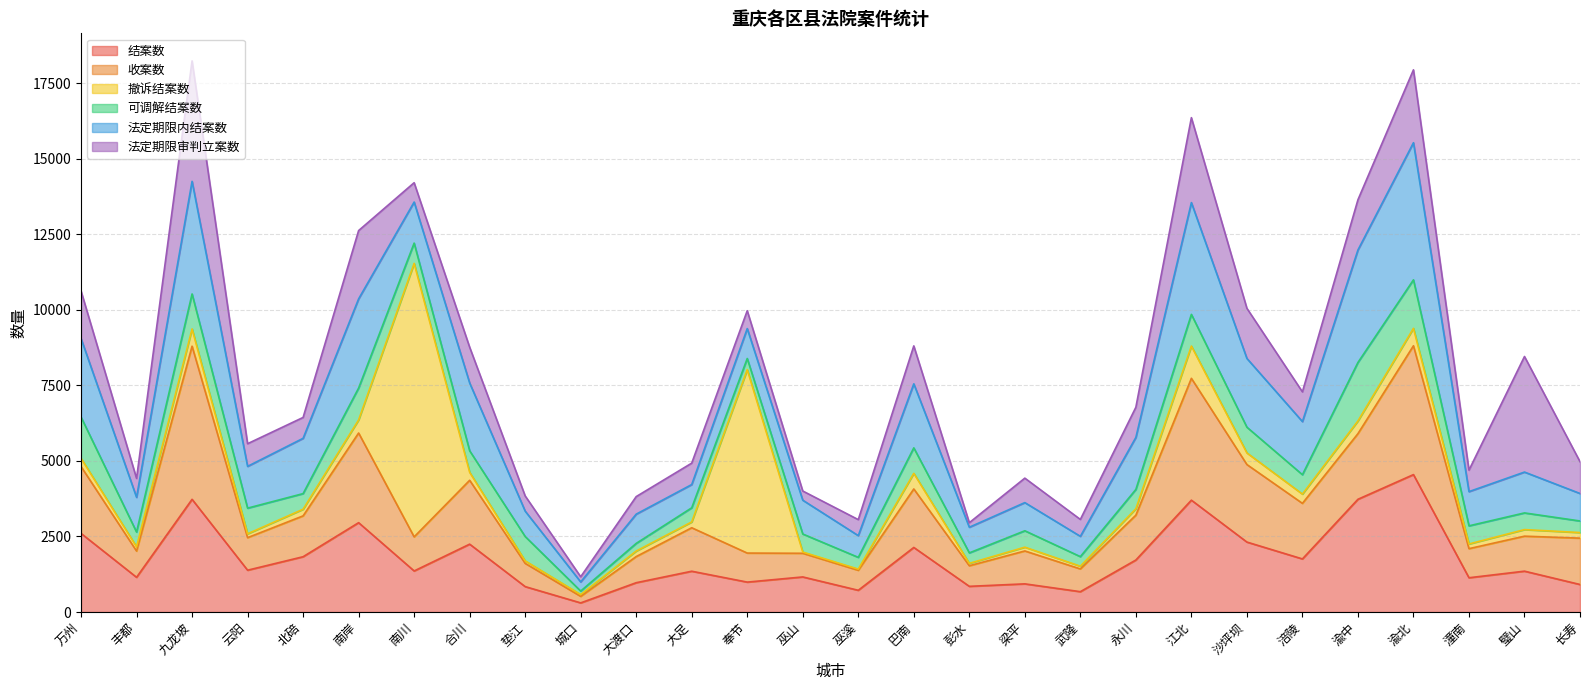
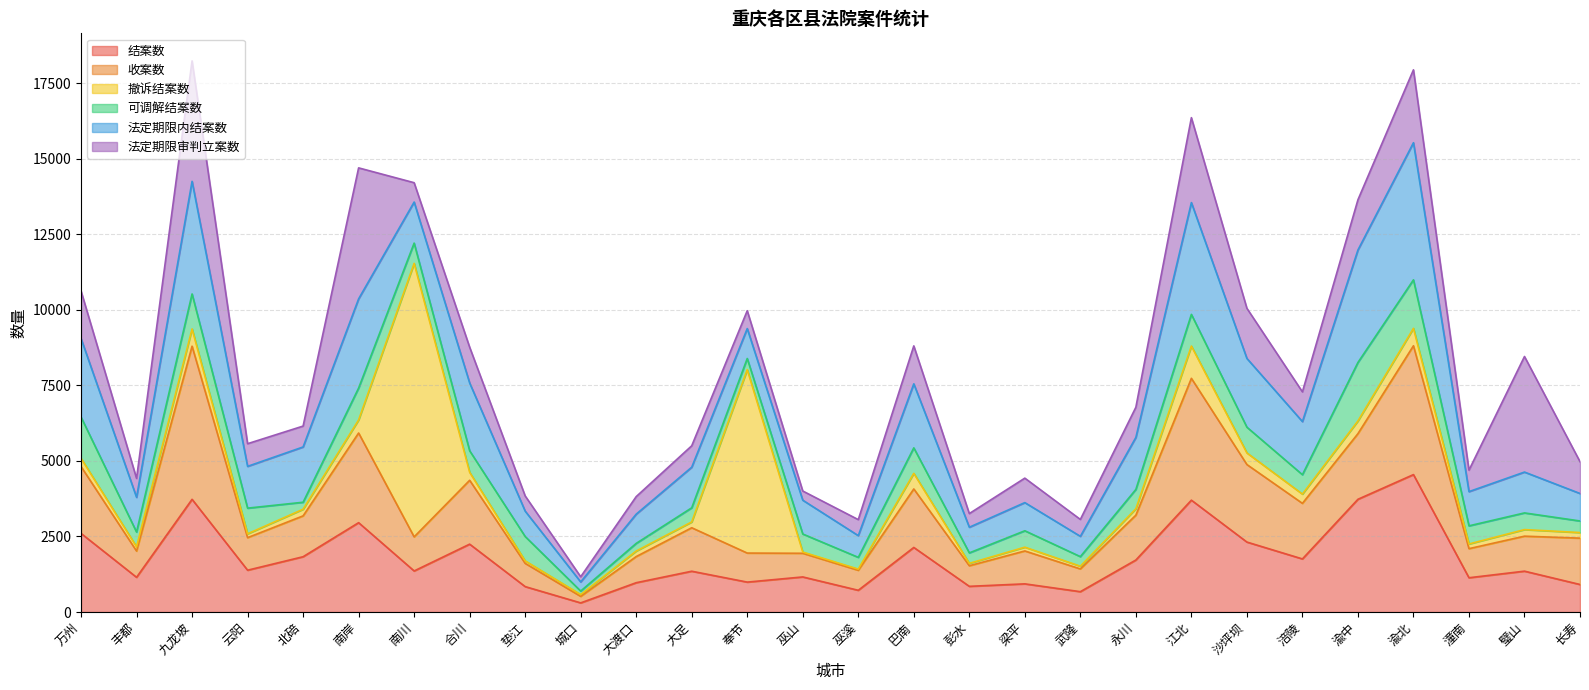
  {
    "撤诉结案数": {
      "万州": 300,
      "丰都": 100,
      "九龙坡": 600,
      "云阳": 100,
      "北碚": 200,
      "南岸": 400,
      "南川": 9100,
      "合川": 300,
      "大渡口": 200,
      "大足": 200,
      "奉节": 6100,
      "巴南": 500,
      "梁平": 100,
      "武隆": 100,
      "永川": 200,
      "江北": 1100,
      "沙坪坝": 400,
      "涪陵": 300,
      "渝中": 400,
      "渝北": 600,
      "潼南": 200,
      "璧山": 200,
      "长寿": 200
    },
    "可调解结案数": {
      "万州": 1400,
      "丰都": 500,
      "九龙坡": 1200,
      "云阳": 900,
-     "北碚": 500,
+     "北碚": 200,
      "南岸": 1100,
      "南川": 700,
      "合川": 700,
      "垫江": 800,
      "城口": 100,
      "大渡口": 300,
      "大足": 500,
      "奉节": 400,
      "巫山": 600,
      "巫溪": 400,
      "巴南": 800,
      "彭水": 300,
      "梁平": 500,
      "武隆": 300,
      "永川": 600,
      "江北": 1000,
      "沙坪坝": 900,
      "涪陵": 600,
      "渝中": 1900,
      "渝北": 1600,
      "潼南": 600,
      "璧山": 600,
      "长寿": 400
    },
    "法定期限内结案数": {
      "万州": 2600,
      "丰都": 1100,
      "九龙坡": 3700,
      "云阳": 1400,
      "北碚": 1800,
      "南岸": 3000,
      "南川": 1400,
      "合川": 2200,
      "垫江": 800,
      "城口": 300,
      "大渡口": 1000,
-     "大足": 800,
+     "大足": 1300,
      "奉节": 1000,
      "巫山": 1100,
      "巫溪": 700,
      "巴南": 2100,
      "彭水": 800,
      "梁平": 900,
      "武隆": 700,
      "永川": 1700,
      "江北": 3700,
      "沙坪坝": 2300,
      "涪陵": 1800,
      "渝中": 3700,
      "渝北": 4500,
      "潼南": 1100,
      "璧山": 1400,
      "长寿": 900
    },
    "法定期限审判立案数": {
      "万州": 1600,
      "丰都": 600,
      "云阳": 800,
      "北碚": 700,
-     "南岸": 2300,
+     "南岸": 4300,
      "南川": 600,
      "合川": 1200,
      "垫江": 500,
      "城口": 200,
      "大渡口": 600,
      "大足": 700,
      "奉节": 600,
      "巫山": 300,
      "巫溪": 500,
      "巴南": 1300,
-     "彭水": 200,
+     "彭水": 500,
      "梁平": 800,
      "武隆": 600,
      "永川": 1000,
      "江北": 2800,
      "沙坪坝": 1700,
      "涪陵": 1000,
      "渝中": 1700,
      "渝北": 2400,
      "潼南": 700,
      "璧山": 3800,
      "长寿": 1100
    }
  }
